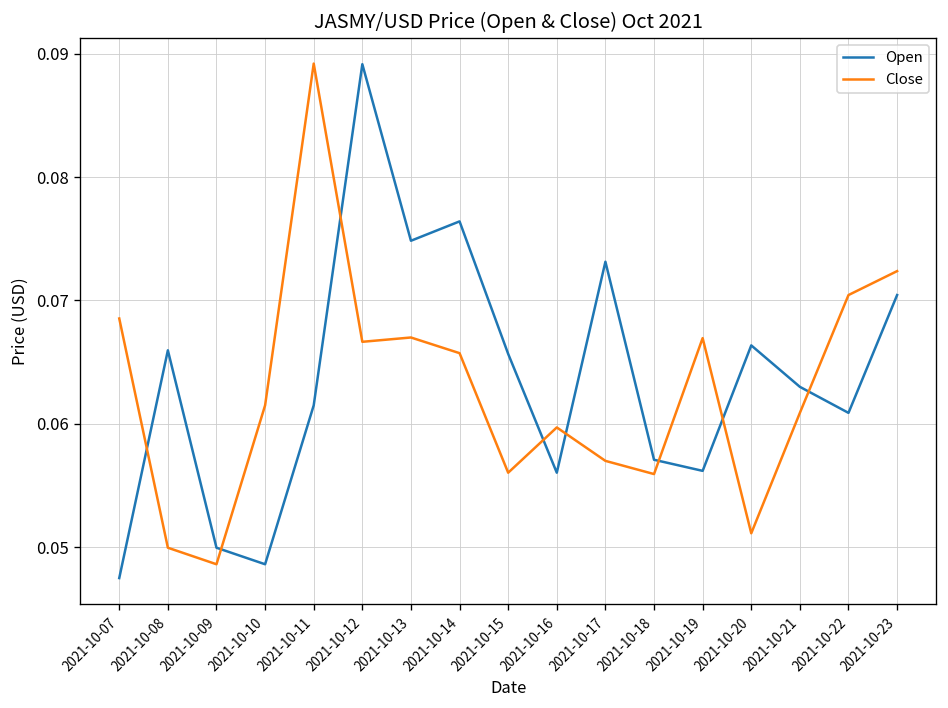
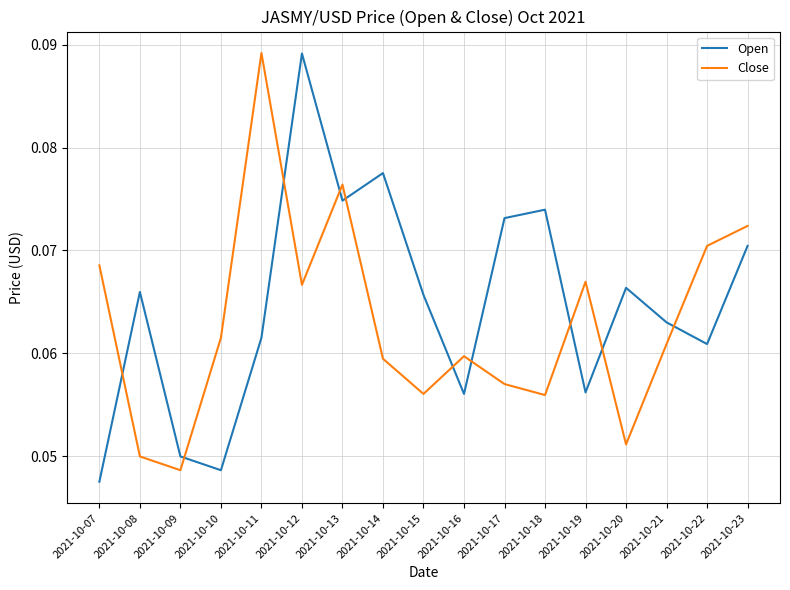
  {
    "Open": {
      "2021-10-07": 0.0475,
      "2021-10-08": 0.0660,
      "2021-10-09": 0.0500,
      "2021-10-10": 0.0486,
      "2021-10-11": 0.0615,
      "2021-10-12": 0.0892,
      "2021-10-13": 0.0748,
-     "2021-10-14": 0.0764,
+     "2021-10-14": 0.0775,
      "2021-10-15": 0.0657,
      "2021-10-16": 0.0560,
      "2021-10-17": 0.0731,
-     "2021-10-18": 0.0571,
+     "2021-10-18": 0.0740,
      "2021-10-19": 0.0562,
      "2021-10-20": 0.0664,
      "2021-10-21": 0.0630,
      "2021-10-22": 0.0609,
      "2021-10-23": 0.0704
    },
    "Close": {
      "2021-10-07": 0.0685,
      "2021-10-08": 0.0500,
      "2021-10-09": 0.0486,
      "2021-10-10": 0.0615,
      "2021-10-11": 0.0892,
      "2021-10-12": 0.0667,
-     "2021-10-13": 0.0670,
-     "2021-10-14": 0.0657,
+     "2021-10-13": 0.0764,
+     "2021-10-14": 0.0595,
      "2021-10-15": 0.0560,
      "2021-10-16": 0.0597,
      "2021-10-17": 0.0570,
      "2021-10-18": 0.0559,
      "2021-10-19": 0.0670,
      "2021-10-20": 0.0511,
      "2021-10-21": 0.0609,
      "2021-10-22": 0.0704,
      "2021-10-23": 0.0724
    }
  }
